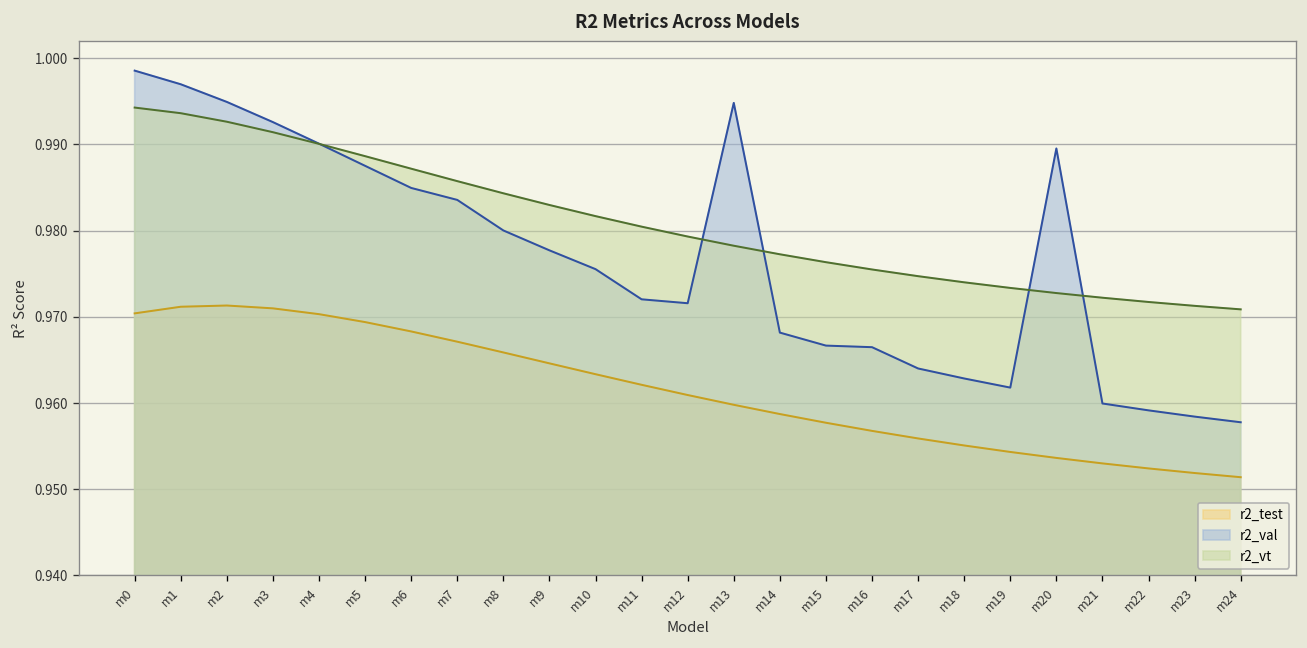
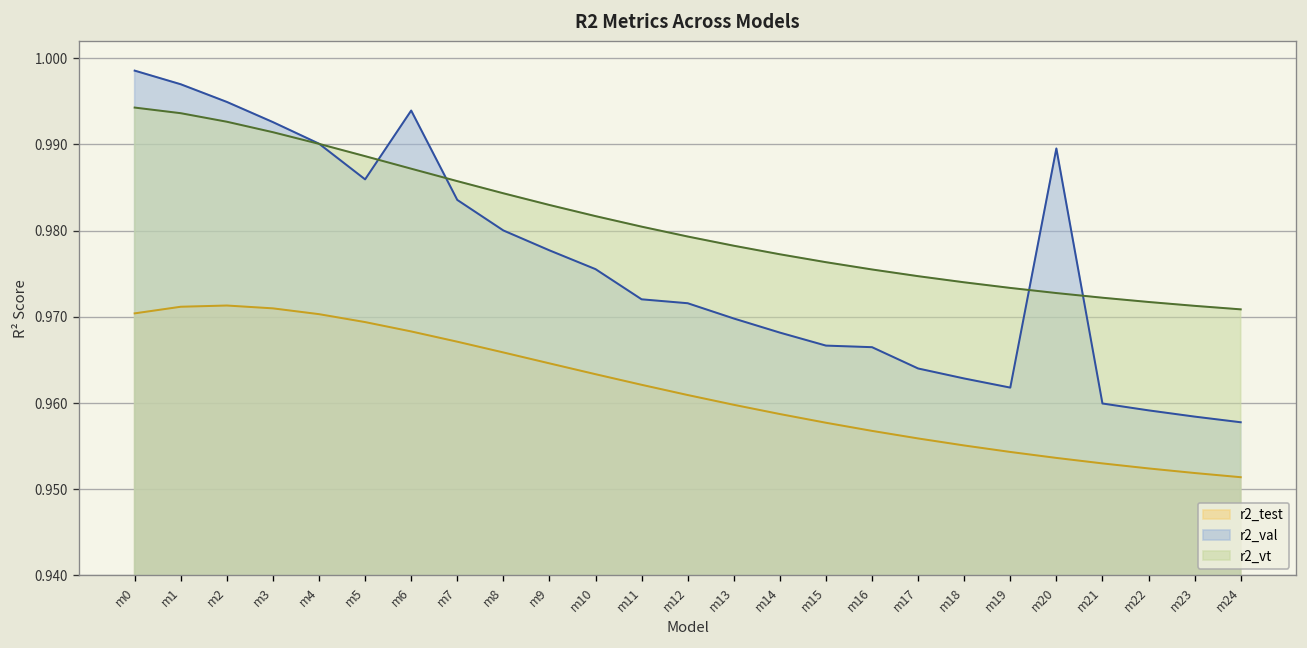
  {
    "r2_val": {
      "m0": 0.999,
      "m1": 0.997,
      "m2": 0.995,
      "m3": 0.993,
-     "m5": 0.988,
-     "m6": 0.985,
+     "m5": 0.986,
+     "m6": 0.994,
      "m7": 0.984,
      "m8": 0.980,
      "m9": 0.978,
      "m10": 0.976,
      "m11": 0.972,
      "m12": 0.972,
-     "m13": 0.995,
+     "m13": 0.970,
      "m14": 0.968,
      "m15": 0.967,
      "m16": 0.966,
      "m17": 0.964,
      "m18": 0.963,
      "m19": 0.962,
      "m20": 0.990,
      "m21": 0.960,
      "m22": 0.959,
      "m23": 0.958,
      "m24": 0.958
    }
  }
